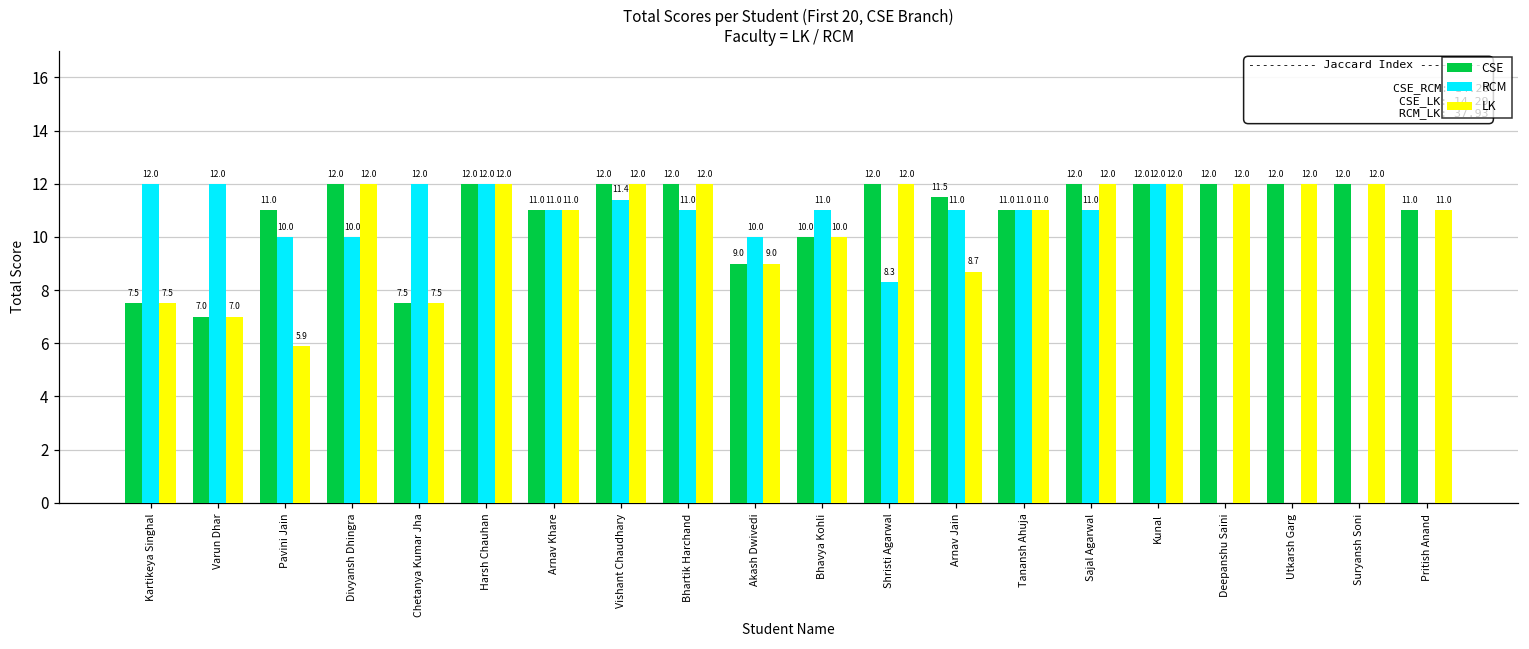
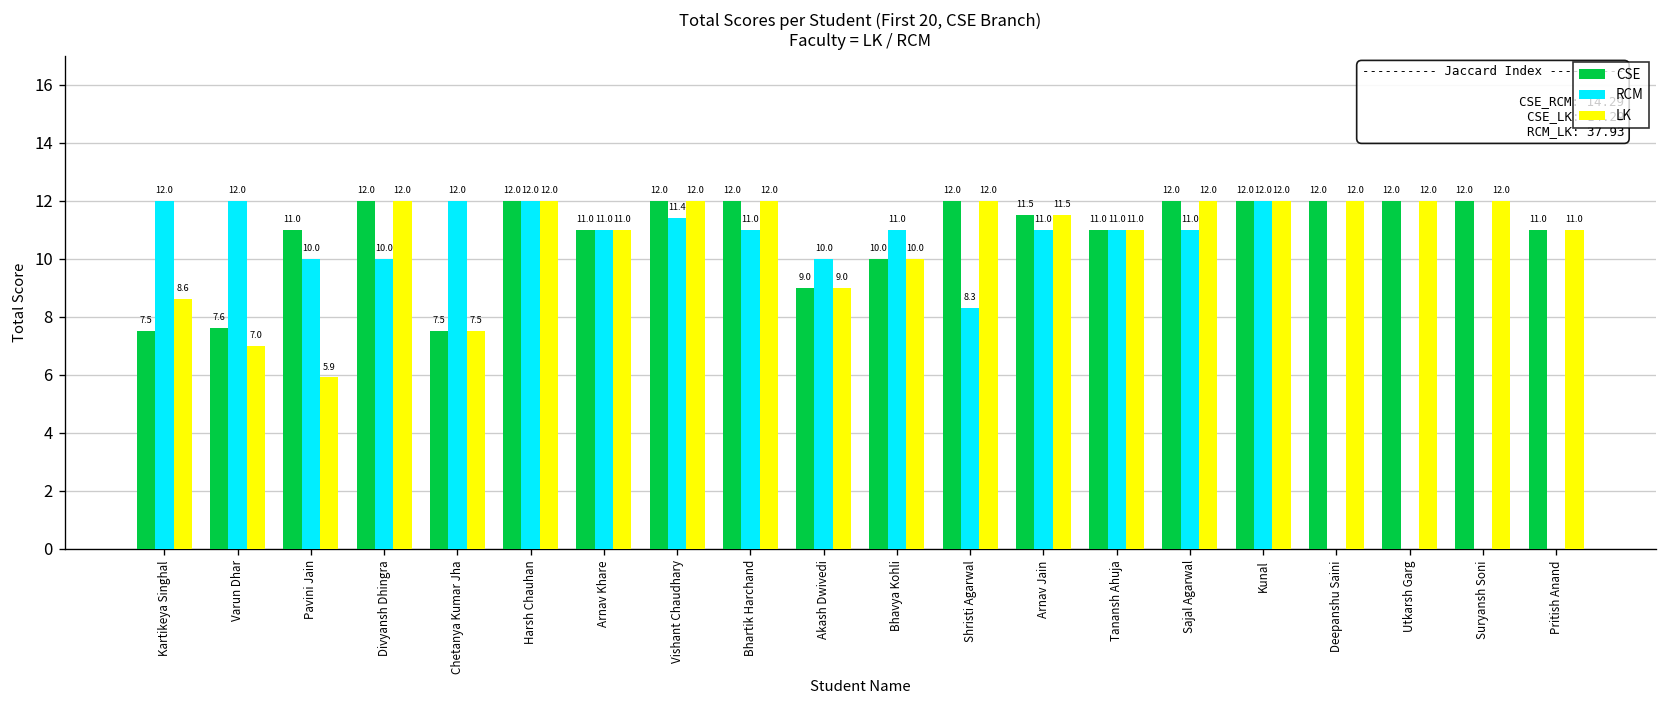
  {
    "CSE": {
      "Kartikeya Singhal": 7.5,
-     "Varun Dhar": 7.0,
+     "Varun Dhar": 7.6,
      "Pavini Jain": 11.0,
      "Divyansh Dhingra": 12.0,
      "Chetanya Kumar Jha": 7.5,
      "Harsh Chauhan": 12.0,
      "Arnav Khare": 11.0,
      "Vishant Chaudhary": 12.0,
      "Bhartik Harchand": 12.0,
      "Akash Dwivedi": 9.0,
      "Bhavya Kohli": 10.0,
      "Shristi Agarwal": 12.0,
      "Arnav Jain": 11.5,
      "Tanansh Ahuja": 11.0,
      "Sajal Agarwal": 12.0,
      "Kunal": 12.0,
      "Deepanshu Saini": 12.0,
      "Utkarsh Garg": 12.0,
      "Suryansh Soni": 12.0,
      "Pritish Anand": 11.0
    },
    "RCM": {
      "Kartikeya Singhal": 12.0,
      "Varun Dhar": 12.0,
      "Pavini Jain": 10.0,
      "Divyansh Dhingra": 10.0,
      "Chetanya Kumar Jha": 12.0,
      "Harsh Chauhan": 12.0,
      "Arnav Khare": 11.0,
      "Vishant Chaudhary": 11.4,
      "Bhartik Harchand": 11.0,
      "Akash Dwivedi": 10.0,
      "Bhavya Kohli": 11.0,
      "Shristi Agarwal": 8.3,
      "Arnav Jain": 11.0,
      "Tanansh Ahuja": 11.0,
      "Sajal Agarwal": 11.0,
      "Kunal": 12.0
    },
    "LK": {
-     "Kartikeya Singhal": 7.5,
+     "Kartikeya Singhal": 8.6,
      "Varun Dhar": 7.0,
      "Pavini Jain": 5.9,
      "Divyansh Dhingra": 12.0,
      "Chetanya Kumar Jha": 7.5,
      "Harsh Chauhan": 12.0,
      "Arnav Khare": 11.0,
      "Vishant Chaudhary": 12.0,
      "Bhartik Harchand": 12.0,
      "Akash Dwivedi": 9.0,
      "Bhavya Kohli": 10.0,
      "Shristi Agarwal": 12.0,
-     "Arnav Jain": 8.7,
+     "Arnav Jain": 11.5,
      "Tanansh Ahuja": 11.0,
      "Sajal Agarwal": 12.0,
      "Kunal": 12.0,
      "Deepanshu Saini": 12.0,
      "Utkarsh Garg": 12.0,
      "Suryansh Soni": 12.0,
      "Pritish Anand": 11.0
    }
  }
